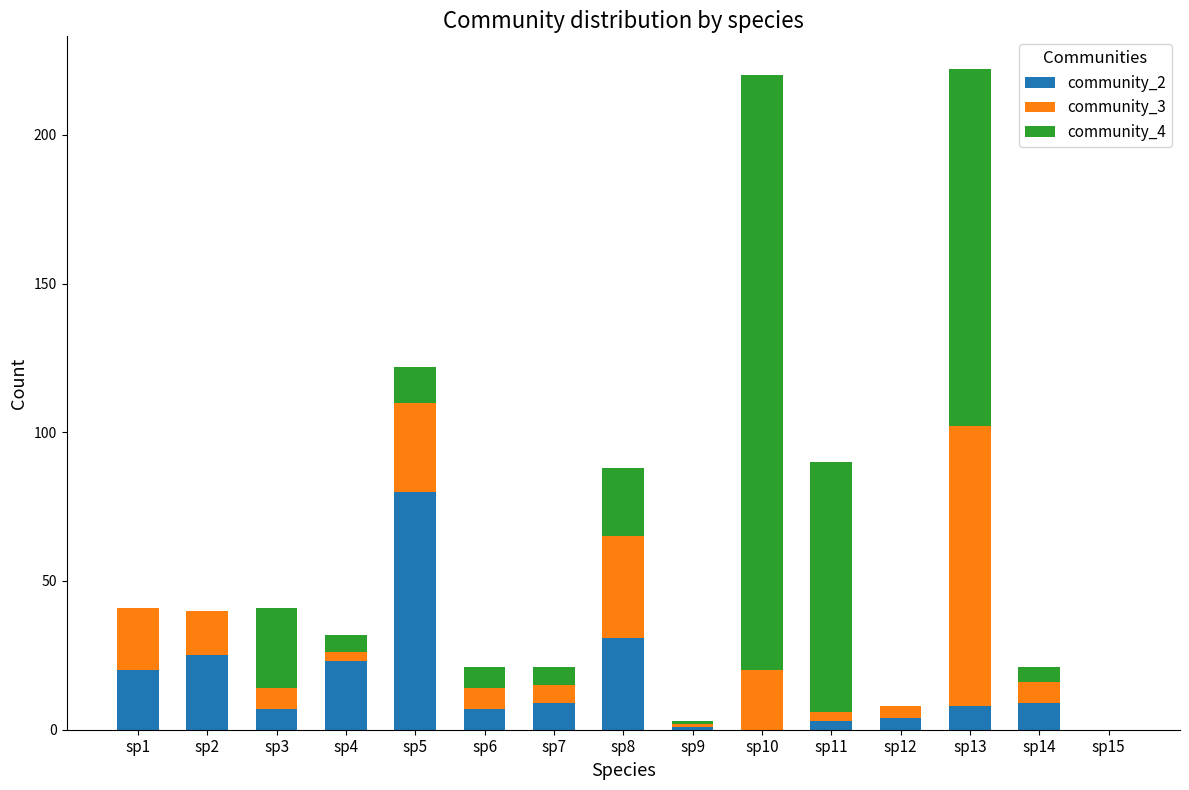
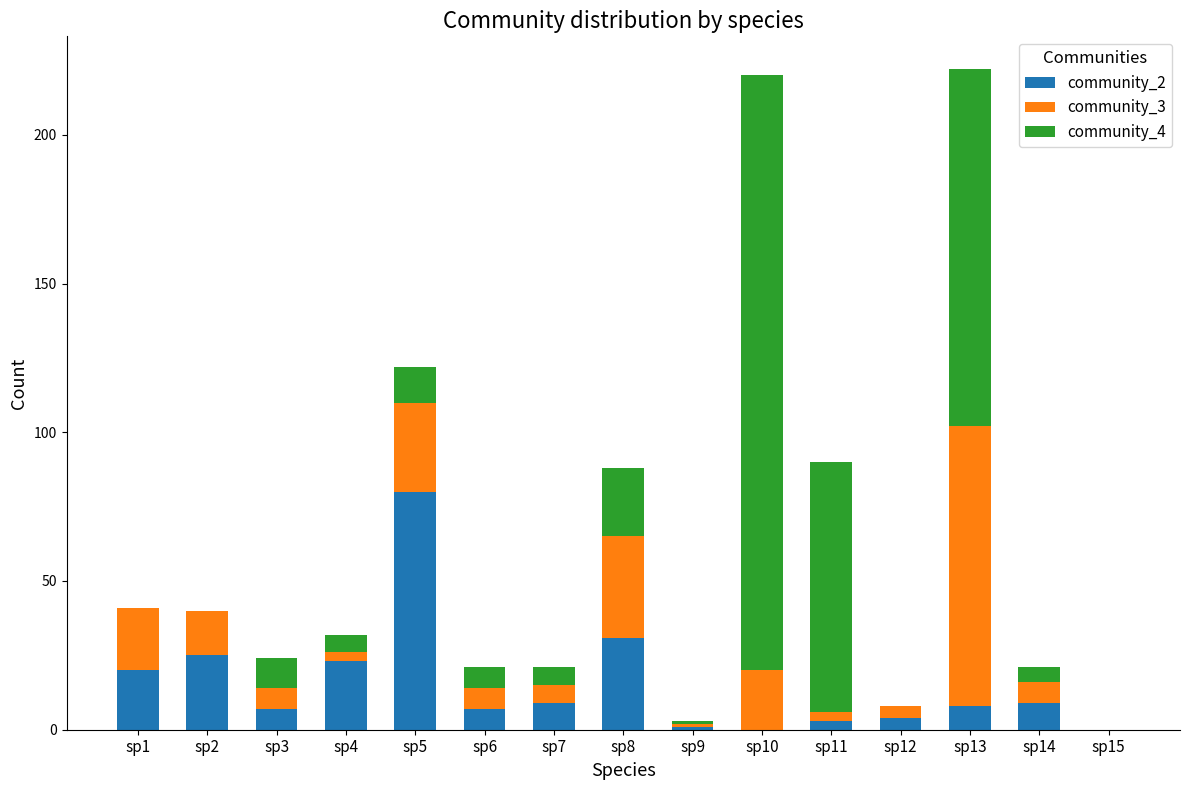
  {
    "community_2": {
      "sp1": 20,
      "sp2": 25,
      "sp3": 7,
      "sp4": 23,
      "sp5": 80,
      "sp6": 7,
      "sp7": 9,
      "sp8": 31,
      "sp9": 1,
      "sp10": 0,
      "sp11": 3,
      "sp12": 4,
      "sp13": 8,
      "sp14": 9,
      "sp15": 0
    },
    "community_3": {
      "sp1": 21,
      "sp2": 15,
      "sp3": 7,
      "sp4": 3,
      "sp5": 30,
      "sp6": 7,
      "sp7": 6,
      "sp8": 34,
      "sp9": 1,
      "sp10": 20,
      "sp11": 3,
      "sp12": 4,
      "sp13": 94,
      "sp14": 7,
      "sp15": 0
    },
    "community_4": {
      "sp1": 0,
      "sp2": 0,
-     "sp3": 27,
+     "sp3": 10,
      "sp4": 6,
      "sp5": 12,
      "sp6": 7,
      "sp7": 6,
      "sp8": 23,
      "sp9": 1,
      "sp10": 200,
      "sp11": 84,
      "sp12": 0,
      "sp13": 120,
      "sp14": 5,
      "sp15": 0
    }
  }
